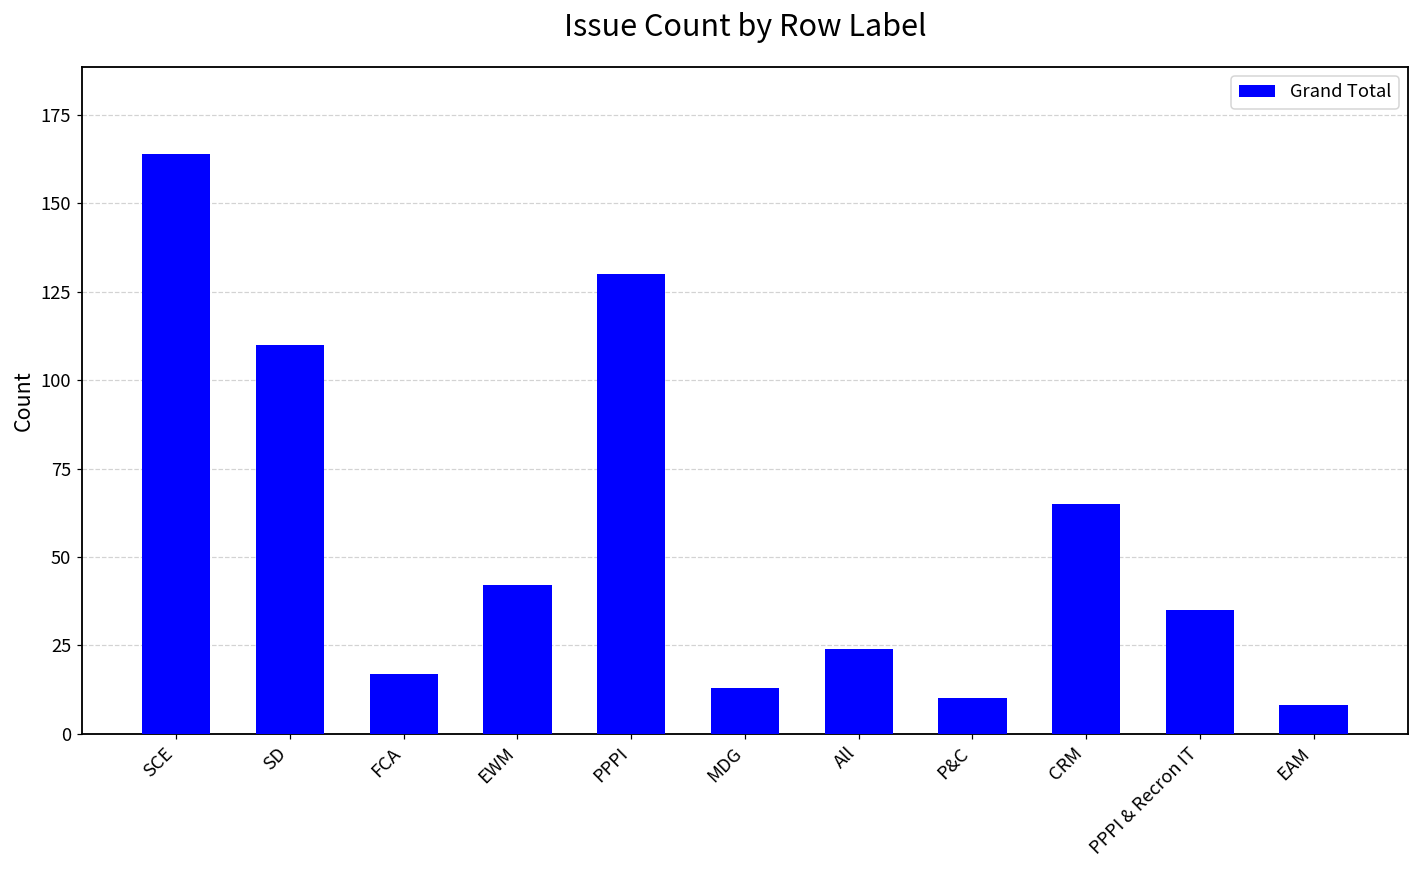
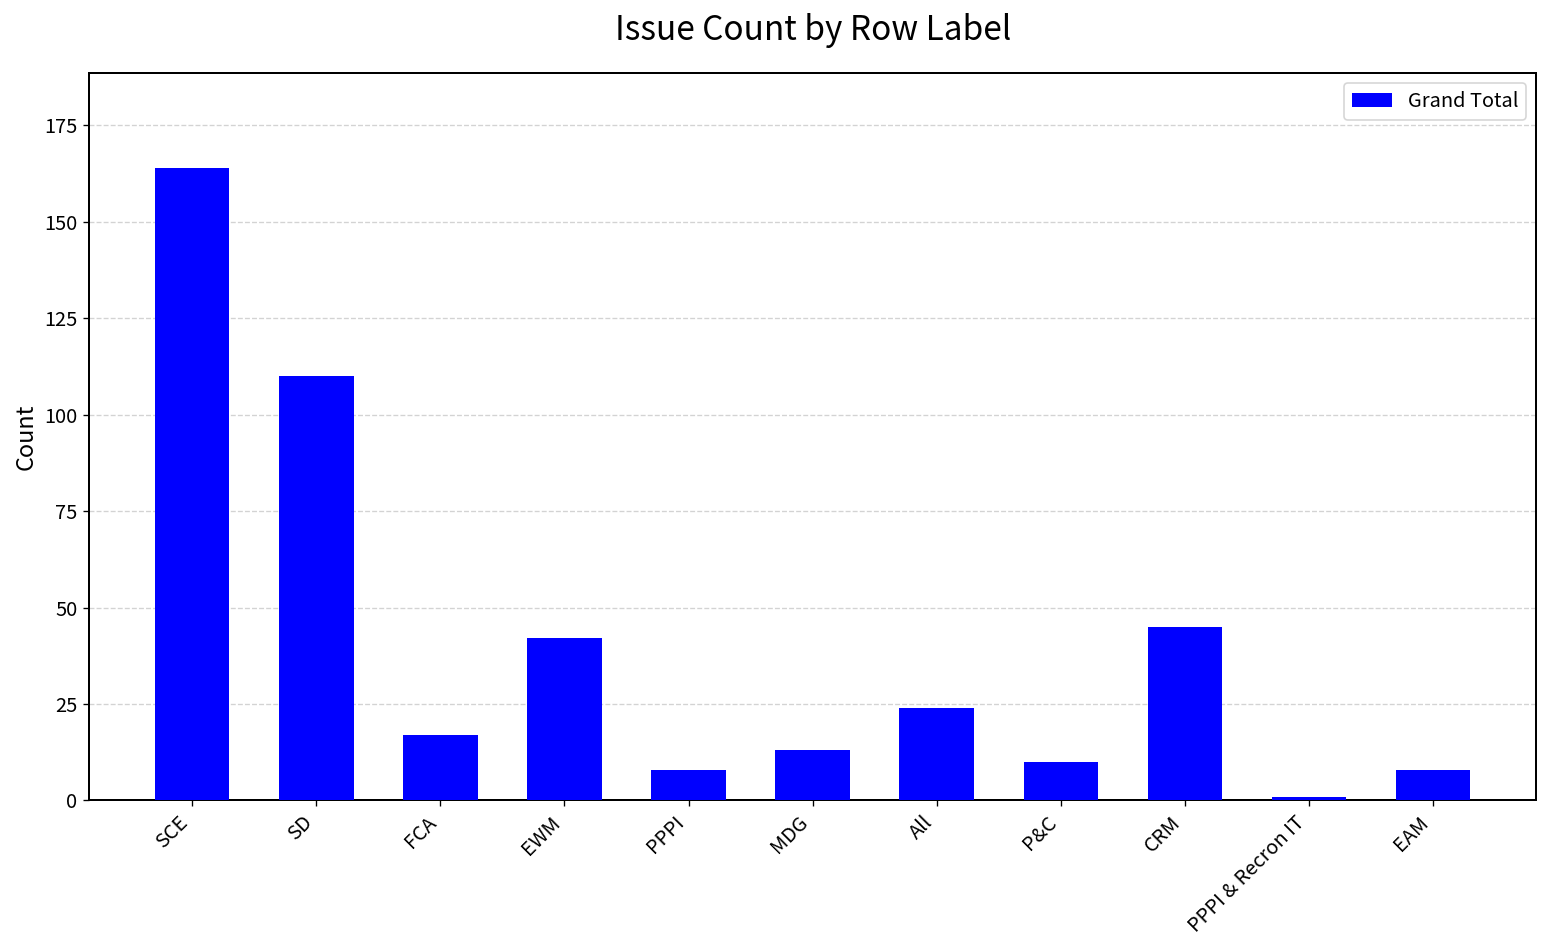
  {
    "SCE": 164,
    "SD": 110,
    "FCA": 17,
    "EWM": 42,
-   "PPPI": 130,
+   "PPPI": 8,
    "MDG": 13,
    "All": 24,
    "P&C": 10,
-   "CRM": 65,
-   "PPPI & Recron IT": 35,
+   "CRM": 45,
+   "PPPI & Recron IT": 1,
    "EAM": 8
  }
